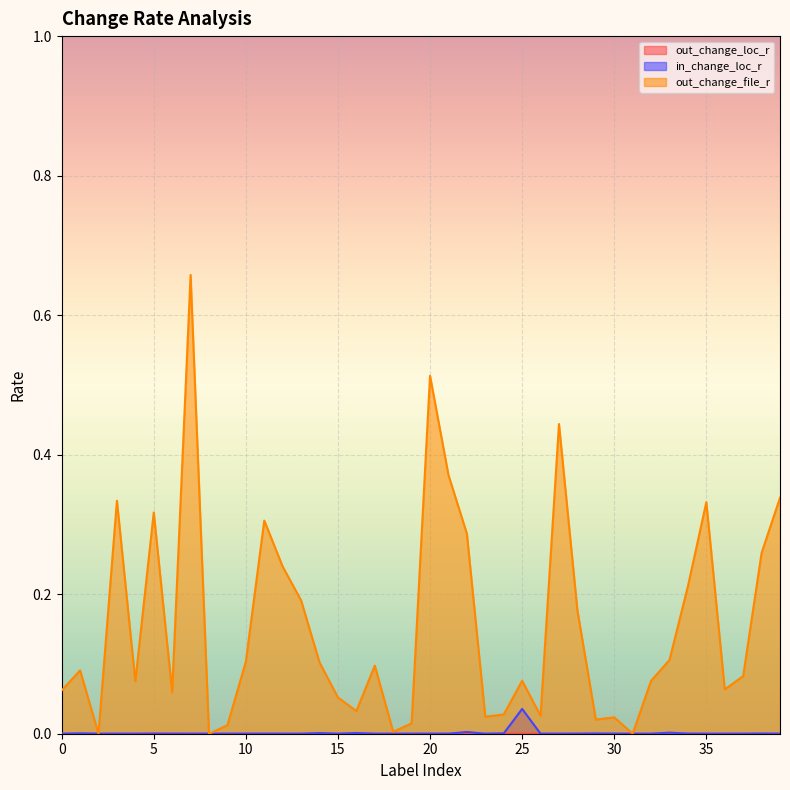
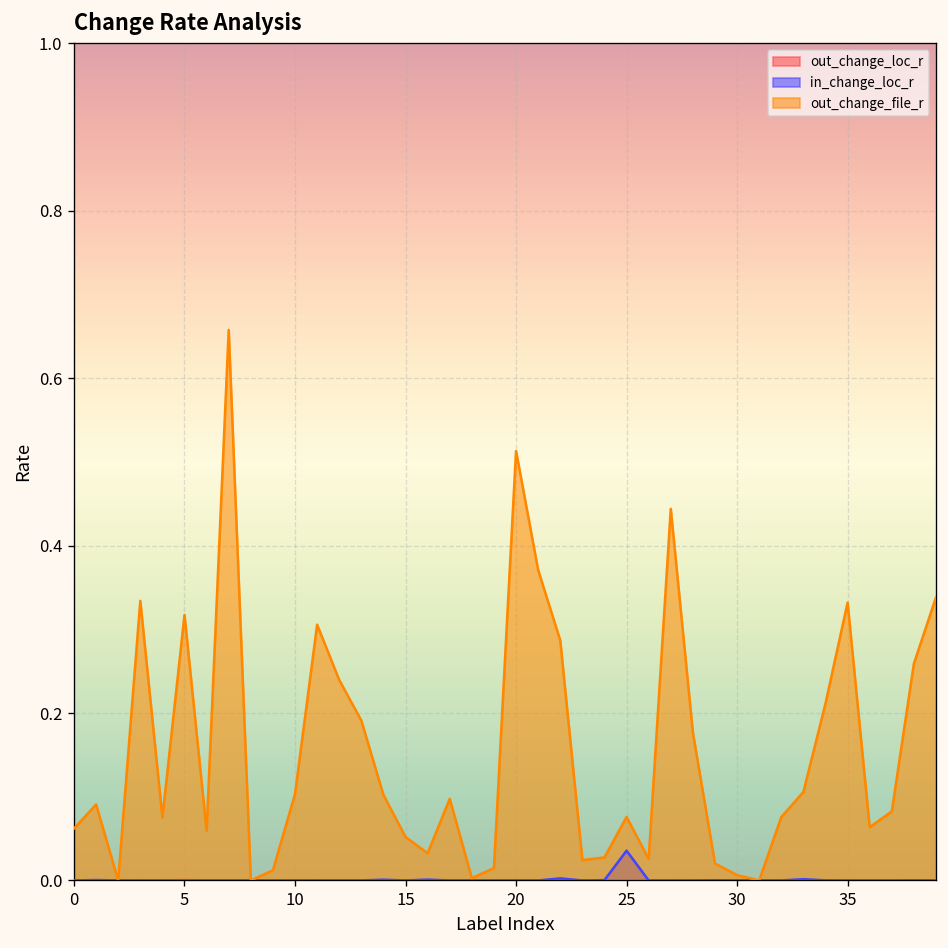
  {
    "out_change_loc_r": {
      "25": 0.00
    },
    "in_change_loc_r": {
      "25": 0.04
    },
    "out_change_file_r": {
      "0": 0.06,
      "5": 0.32,
      "10": 0.10,
      "15": 0.05,
      "20": 0.51,
      "25": 0.08,
-     "30": 0.02,
+     "30": 0.01,
      "35": 0.33
    }
  }
